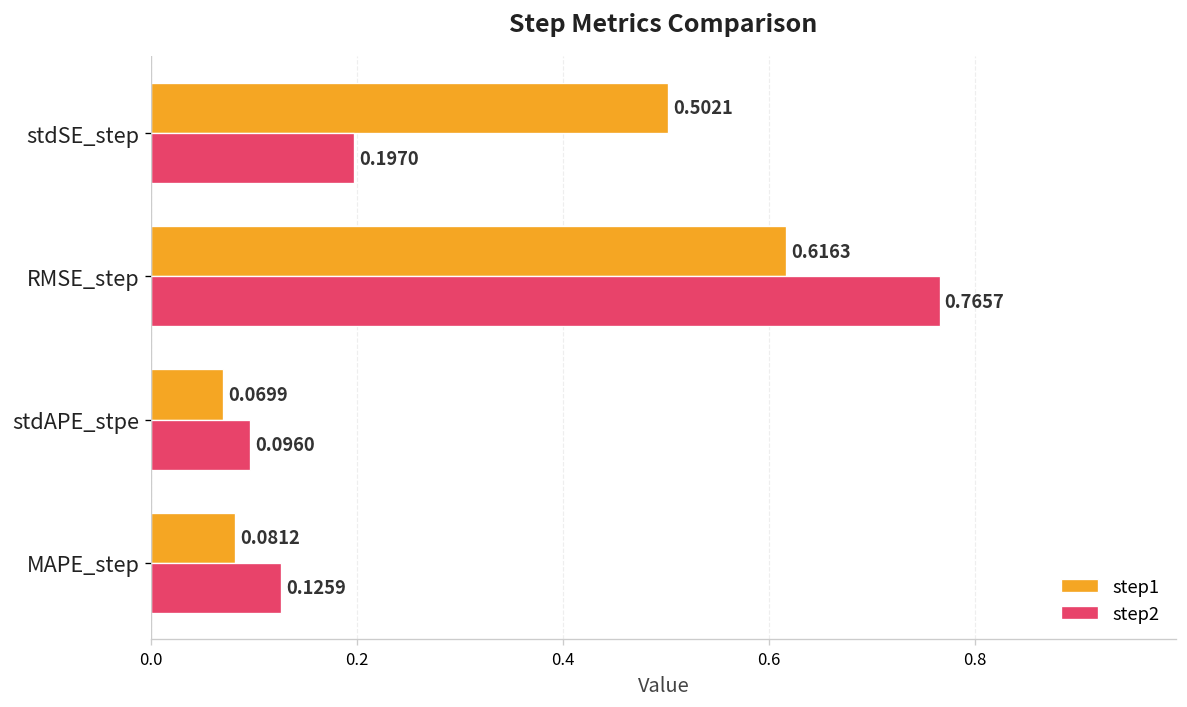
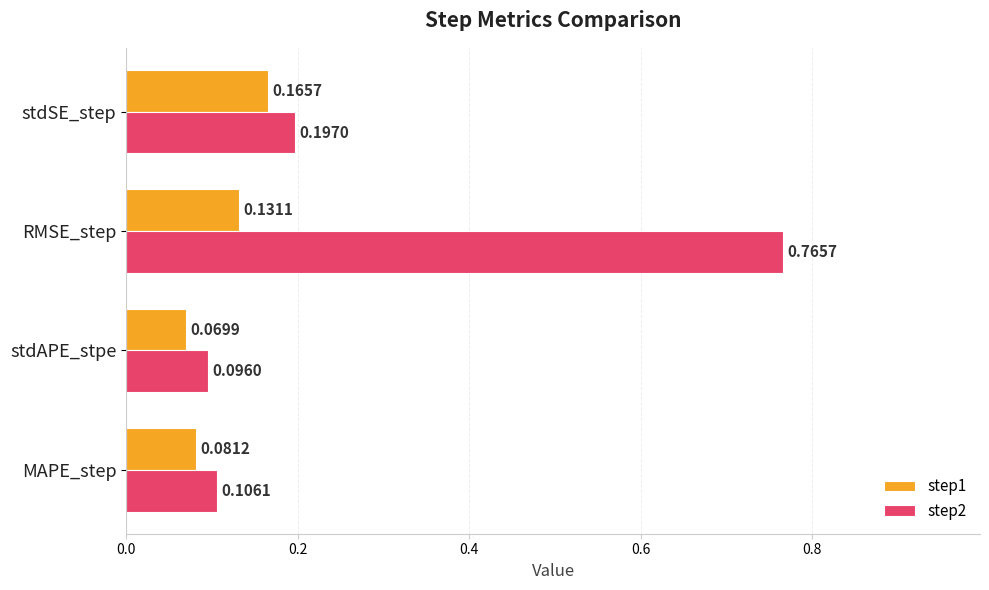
  {
    "step1": {
-     "stdSE_step": 0.5021,
-     "RMSE_step": 0.6163,
+     "stdSE_step": 0.1657,
+     "RMSE_step": 0.1311,
      "stdAPE_stpe": 0.0699,
      "MAPE_step": 0.0812
    },
    "step2": {
      "stdSE_step": 0.1970,
      "RMSE_step": 0.7657,
      "stdAPE_stpe": 0.0960,
-     "MAPE_step": 0.1259
+     "MAPE_step": 0.1061
    }
  }
